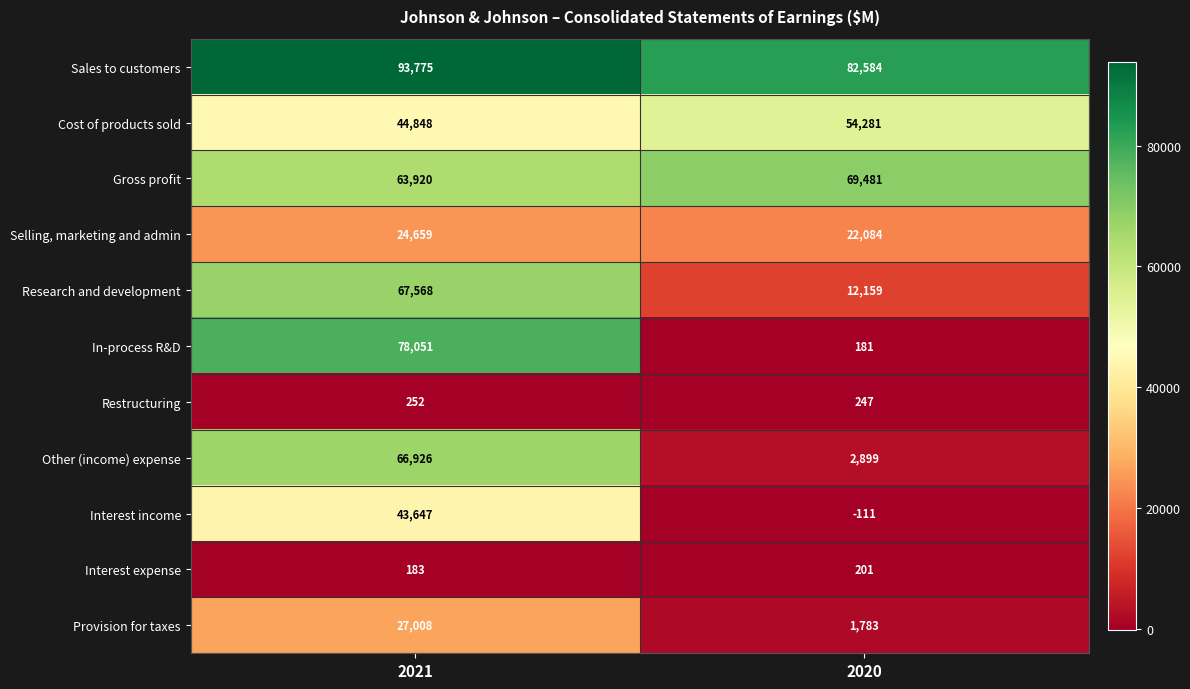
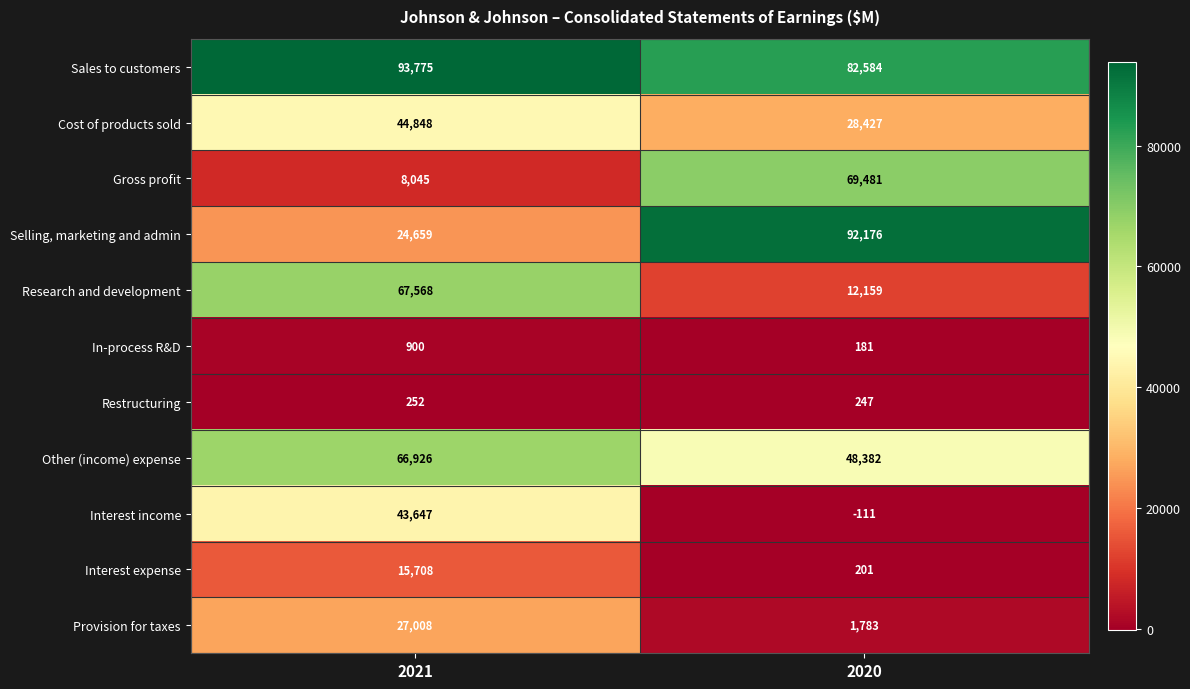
  {
    "Sales to customers": {
      "2021": "93,775",
      "2020": "82,584"
    },
    "Cost of products sold": {
      "2021": "44,848",
-     "2020": "54,281"
+     "2020": "28,427"
    },
    "Gross profit": {
-     "2021": "63,920",
+     "2021": "8,045",
      "2020": "69,481"
    },
    "Selling, marketing and admin": {
      "2021": "24,659",
-     "2020": "22,084"
+     "2020": "92,176"
    },
    "Research and development": {
      "2021": "67,568",
      "2020": "12,159"
    },
    "In-process R&D": {
-     "2021": "78,051",
+     "2021": "900",
      "2020": "181"
    },
    "Restructuring": {
      "2021": "252",
      "2020": "247"
    },
    "Other (income) expense": {
      "2021": "66,926",
-     "2020": "2,899"
+     "2020": "48,382"
    },
    "Interest income": {
      "2021": "43,647",
      "2020": "-111"
    },
    "Interest expense": {
-     "2021": "183",
+     "2021": "15,708",
      "2020": "201"
    },
    "Provision for taxes": {
      "2021": "27,008",
      "2020": "1,783"
    }
  }
